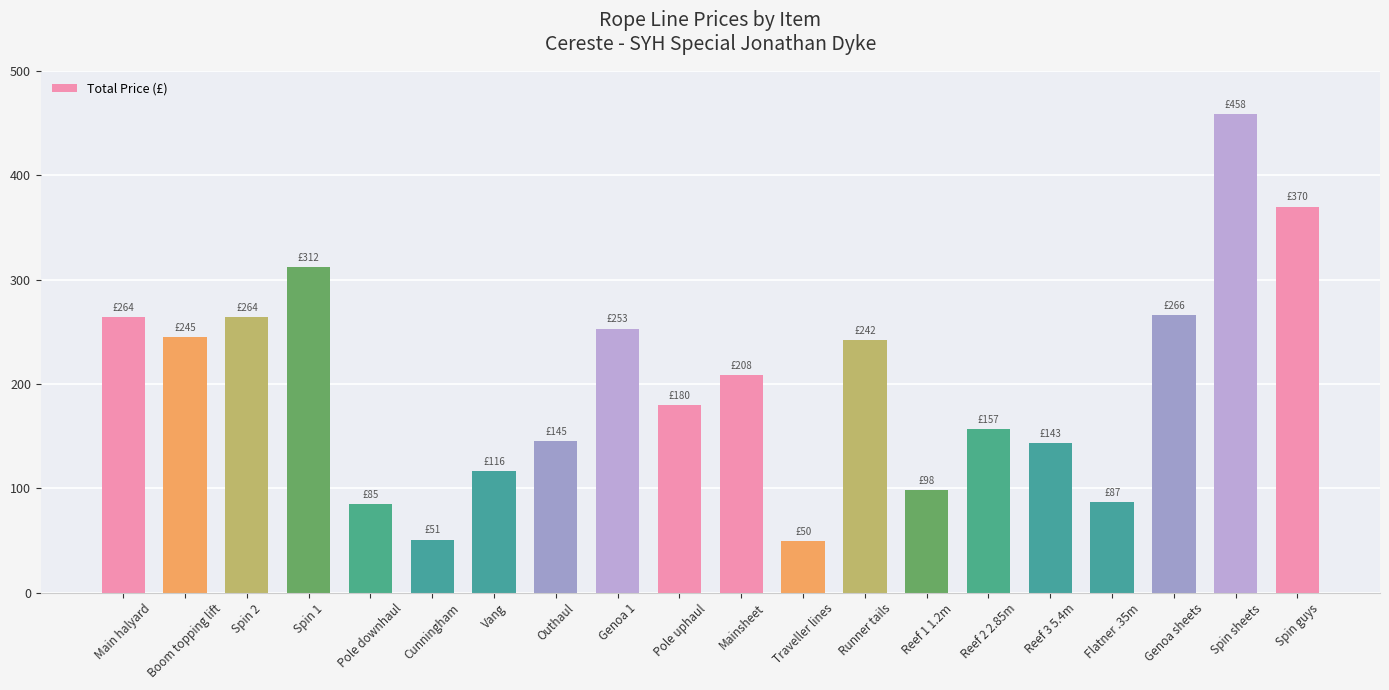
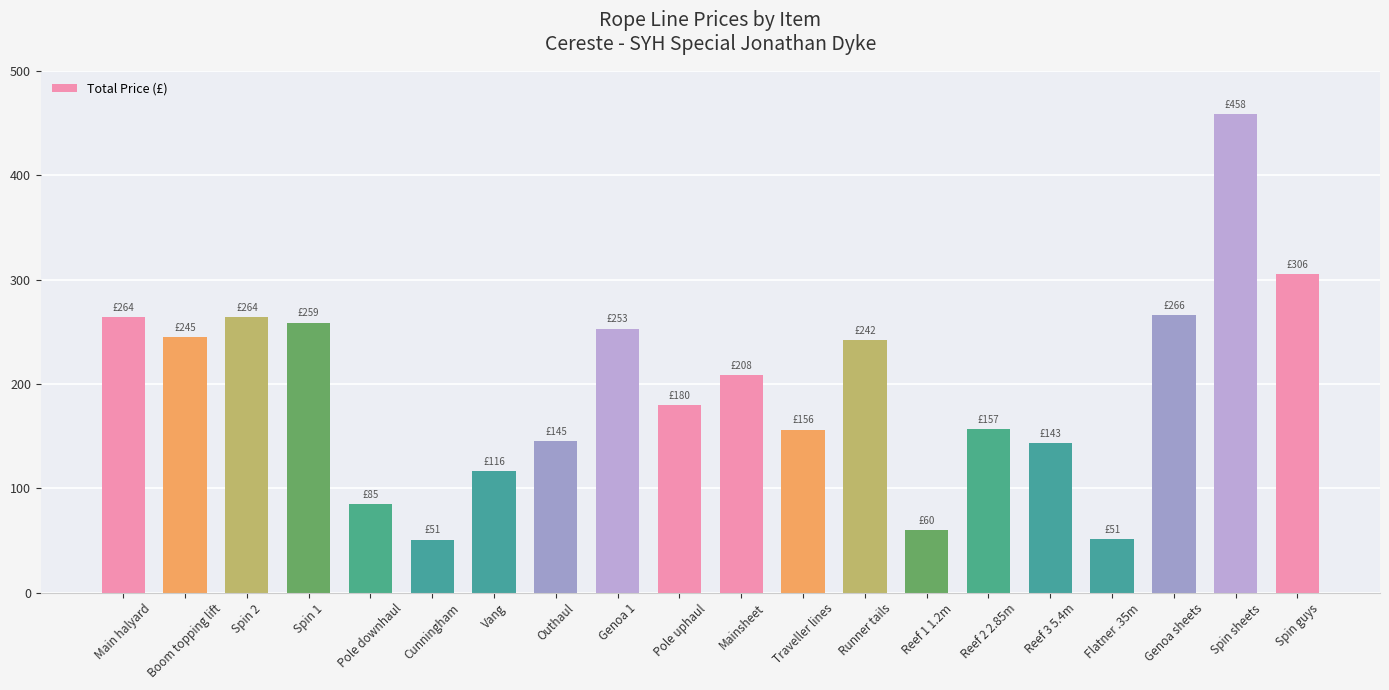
  {
    "Main halyard": "£264",
    "Boom topping lift": "£245",
    "Spin 2": "£264",
-   "Spin 1": "£312",
+   "Spin 1": "£259",
    "Pole downhaul": "£85",
    "Cunningham": "£51",
    "Vang": "£116",
    "Outhaul": "£145",
    "Genoa 1": "£253",
    "Pole uphaul": "£180",
    "Mainsheet": "£208",
-   "Traveller lines": "£50",
+   "Traveller lines": "£156",
    "Runner tails": "£242",
-   "Reef 1 1.2m": "£98",
+   "Reef 1 1.2m": "£60",
    "Reef 2 2.85m": "£157",
    "Reef 3 5.4m": "£143",
-   "Flatner .35m": "£87",
+   "Flatner .35m": "£51",
    "Genoa sheets": "£266",
    "Spin sheets": "£458",
-   "Spin guys": "£370"
+   "Spin guys": "£306"
  }
